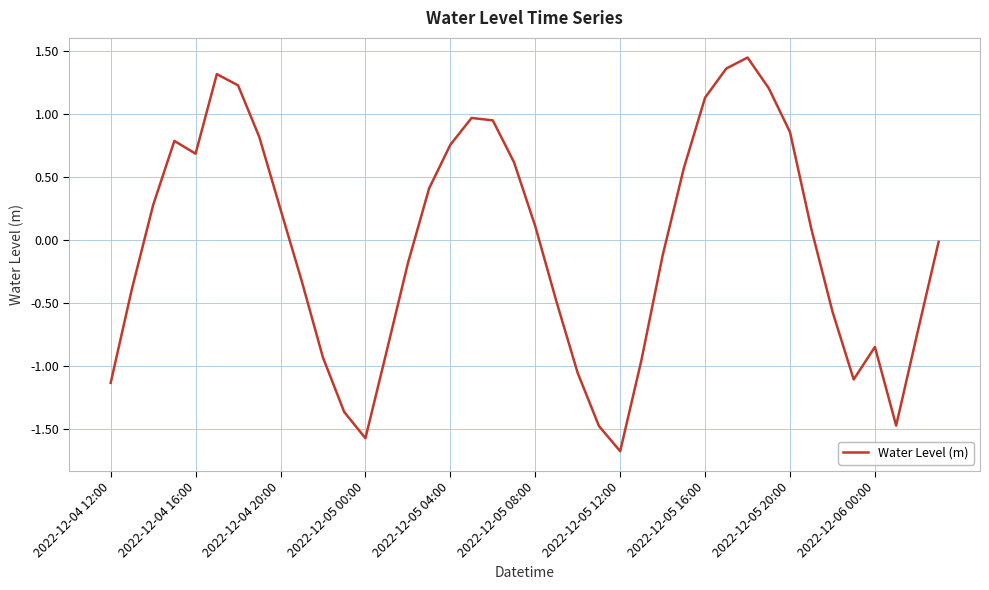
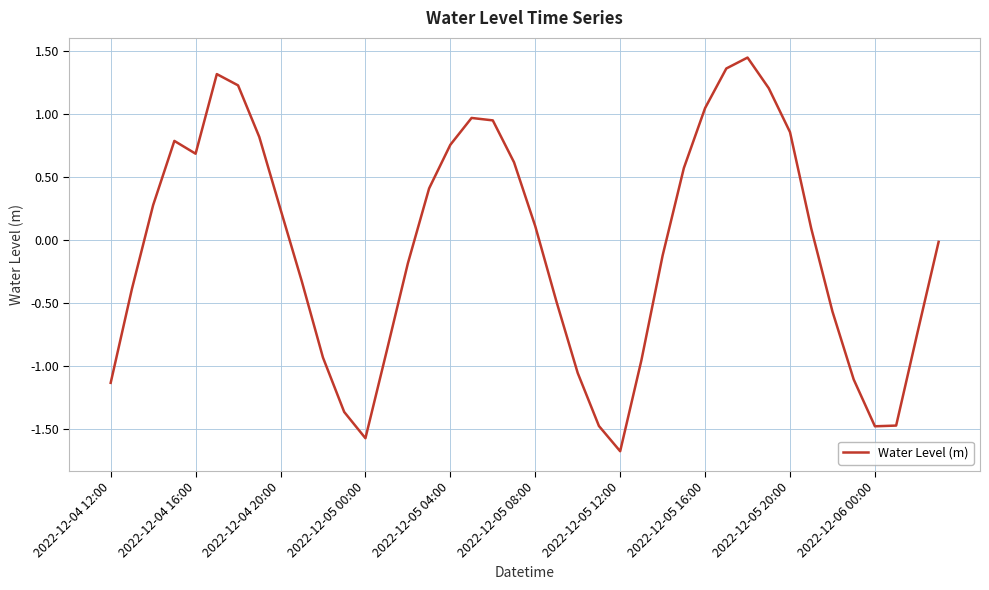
  {
    "2022-12-04 12:00": -1.13,
    "2022-12-04 16:00": 0.69,
    "2022-12-04 20:00": 0.25,
    "2022-12-05 00:00": -1.57,
    "2022-12-05 04:00": 0.76,
    "2022-12-05 08:00": 0.11,
    "2022-12-05 12:00": -1.67,
-   "2022-12-05 16:00": 1.13,
+   "2022-12-05 16:00": 1.05,
    "2022-12-05 20:00": 0.86,
-   "2022-12-06 00:00": -0.85
+   "2022-12-06 00:00": -1.48
  }
